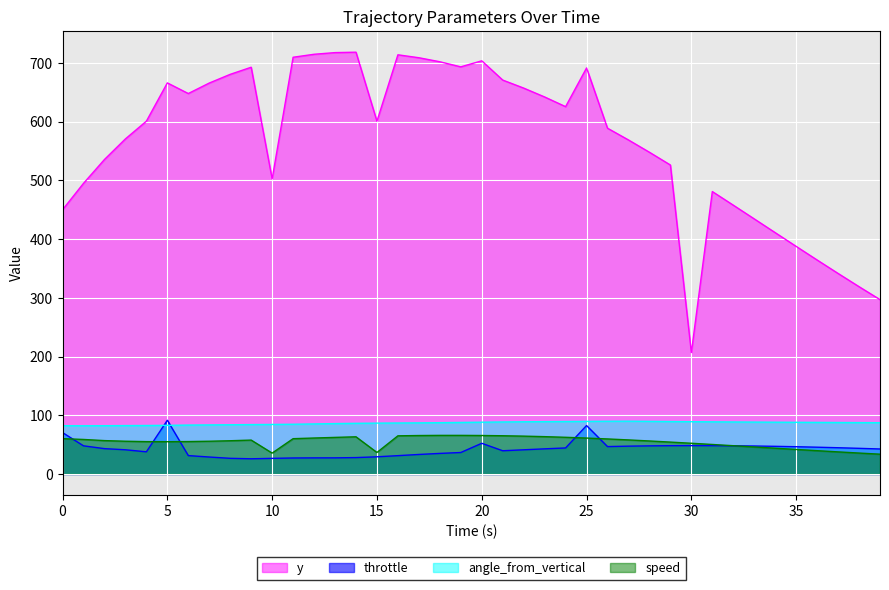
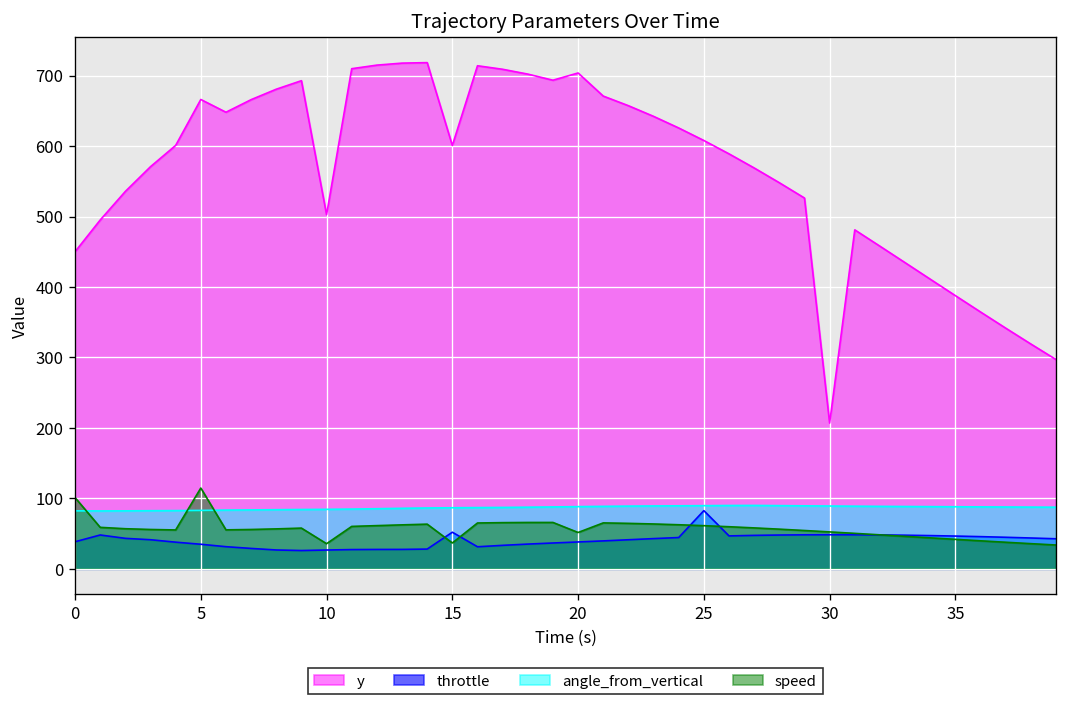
  {
    "y": {
      "0": 450,
      "5": 670,
      "10": 500,
      "15": 600,
      "20": 700,
-     "25": 690,
+     "25": 610,
      "30": 210,
      "35": 390
    },
    "throttle": {
-     "0": 70,
-     "5": 90,
+     "0": 40,
+     "5": 30,
      "10": 30,
-     "15": 30,
-     "20": 50,
+     "15": 50,
+     "20": 40,
      "25": 80,
      "35": 50
    },
    "angle_from_vertical": {
      "0": 80,
      "5": 80,
      "10": 80,
      "15": 90,
      "20": 90,
      "25": 90,
      "30": 90,
      "35": 90
    },
    "speed": {
-     "0": 60,
-     "5": 60,
+     "0": 100,
+     "5": 110,
      "10": 40,
      "15": 40,
-     "20": 70,
+     "20": 50,
      "25": 60,
      "35": 40
    }
  }
